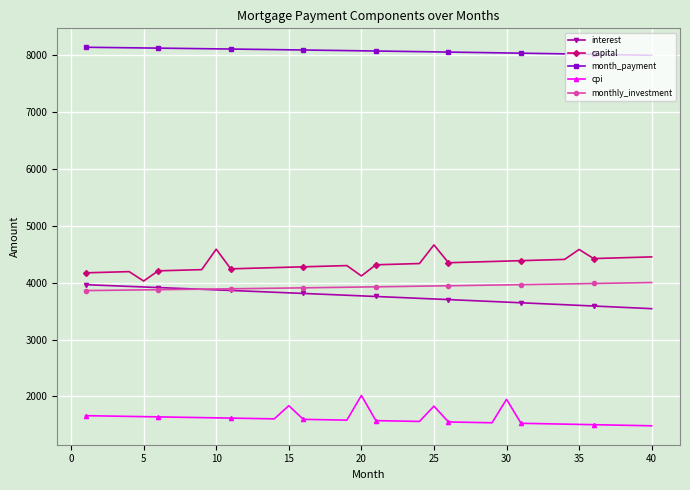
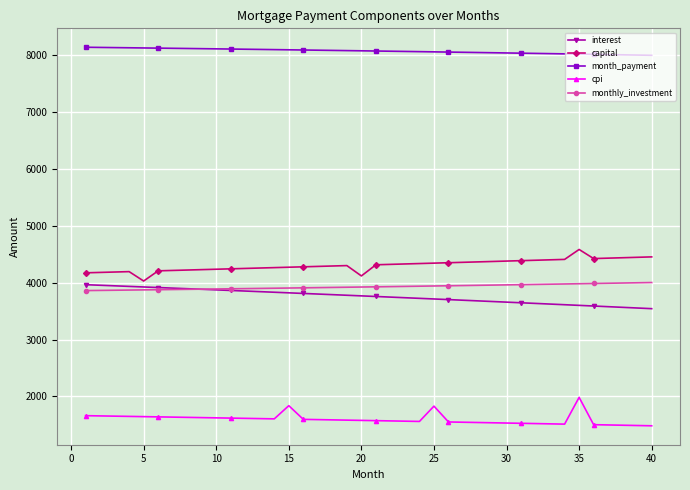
  {
    "capital": {
      "5": 4000,
-     "10": 4600,
+     "10": 4200,
      "15": 4300,
      "20": 4100,
-     "25": 4700,
+     "25": 4300,
      "30": 4400,
      "35": 4600,
      "40": 4500
    },
    "cpi": {
      "5": 1600,
      "10": 1600,
      "15": 1800,
-     "20": 2000,
+     "20": 1600,
      "25": 1800,
-     "30": 1900,
-     "35": 1500,
+     "30": 1500,
+     "35": 2000,
      "40": 1500
    },
    "monthly_investment": {
      "5": 3900,
      "15": 3900,
      "20": 3900,
      "25": 3900,
      "30": 4000,
      "35": 4000,
      "40": 4000
    }
  }
